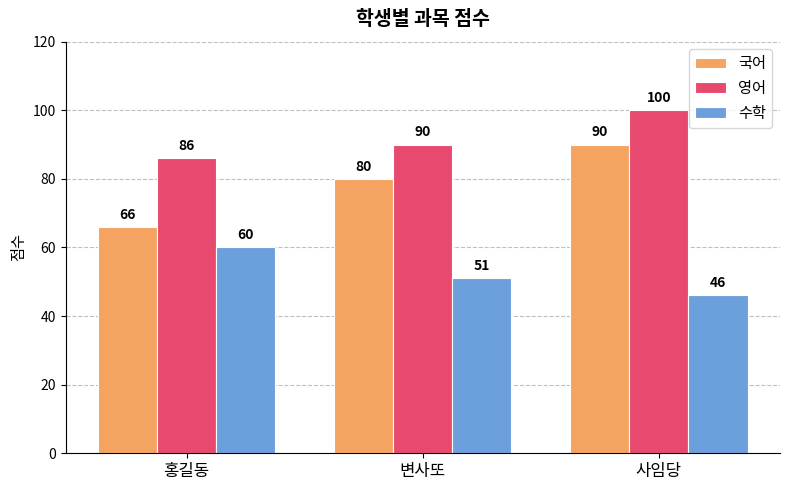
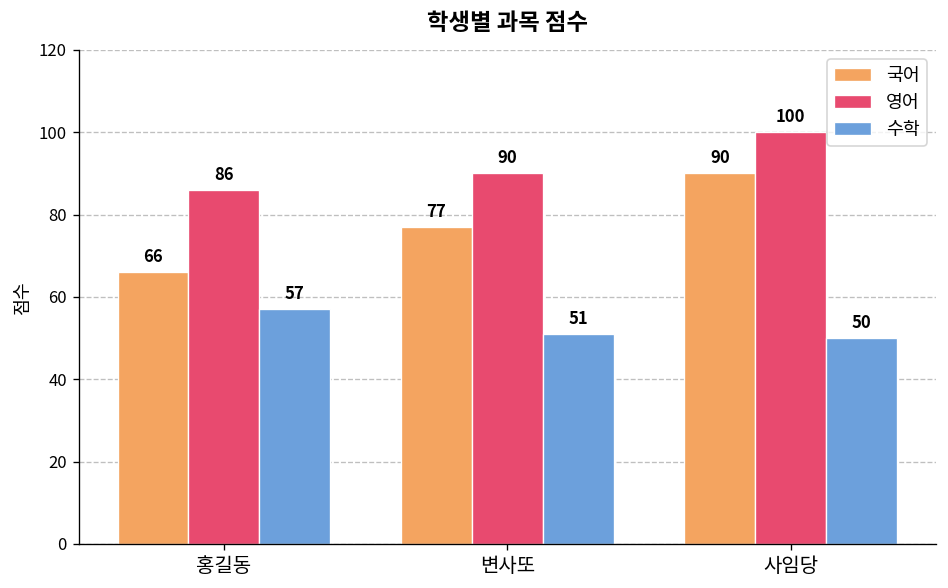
  {
    "국어": {
      "홍길동": 66,
-     "변사또": 80,
+     "변사또": 77,
      "사임당": 90
    },
    "영어": {
      "홍길동": 86,
      "변사또": 90,
      "사임당": 100
    },
    "수학": {
-     "홍길동": 60,
+     "홍길동": 57,
      "변사또": 51,
-     "사임당": 46
+     "사임당": 50
    }
  }
